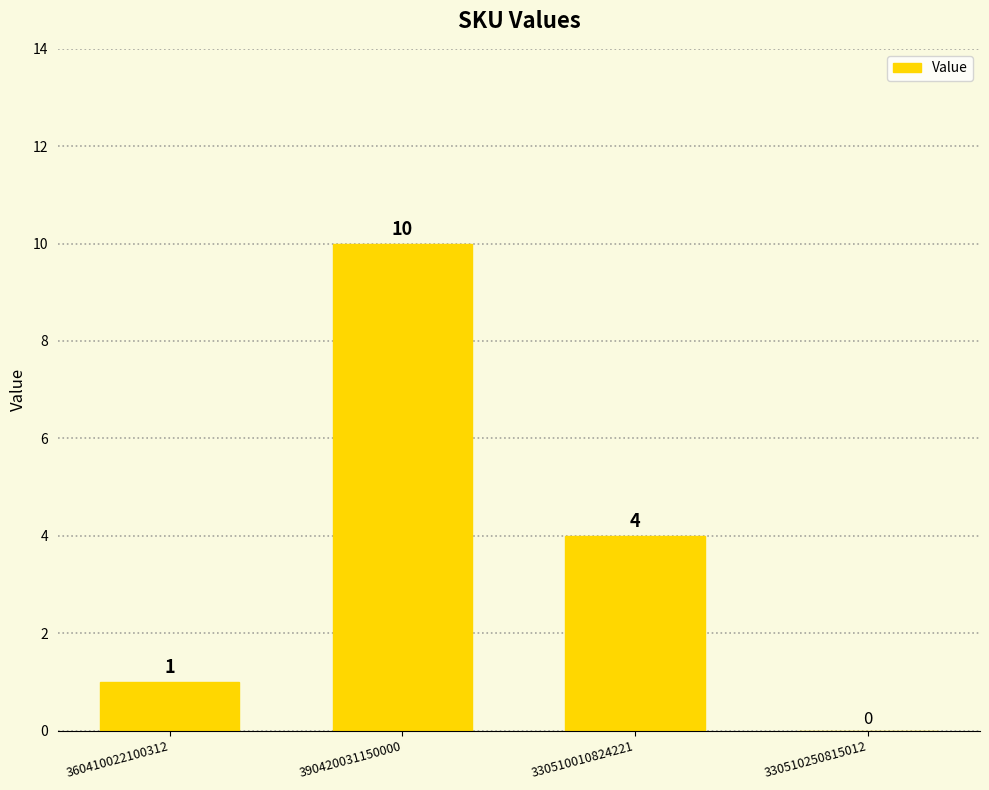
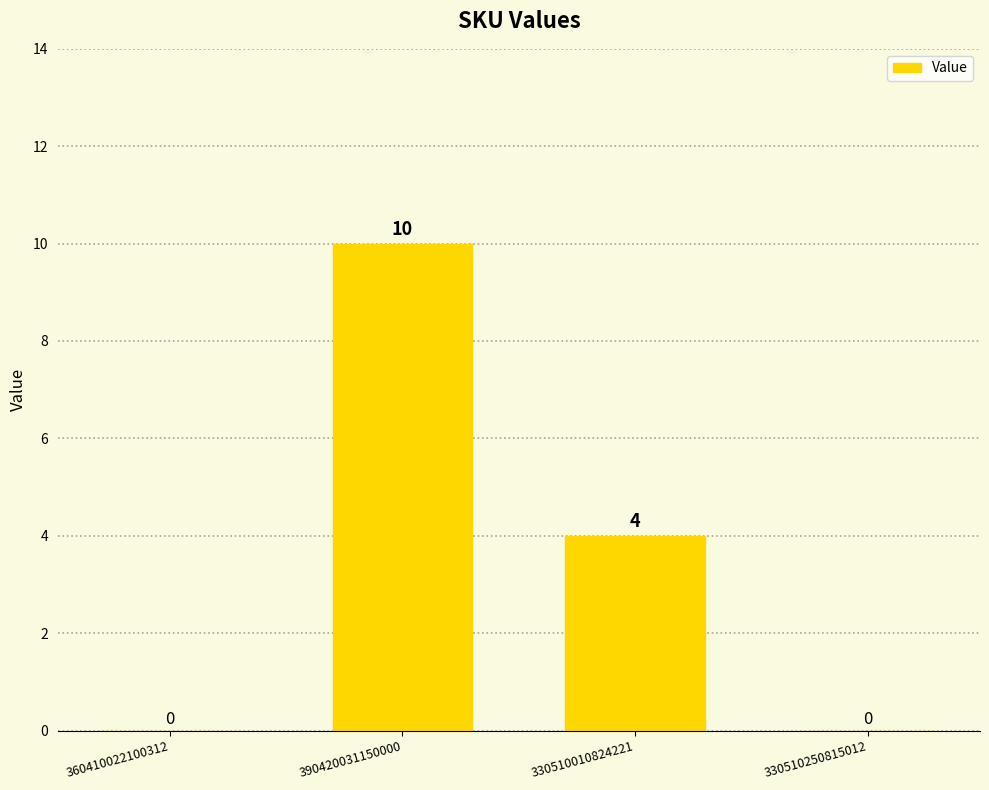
  {
-   "360410022100312": 1,
+   "360410022100312": 0,
    "390420031150000": 10,
    "330510010824221": 4,
    "330510250815012": 0
  }
